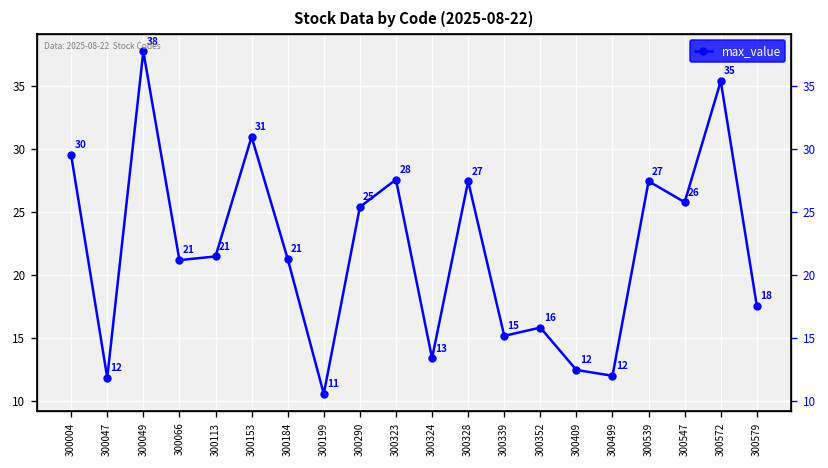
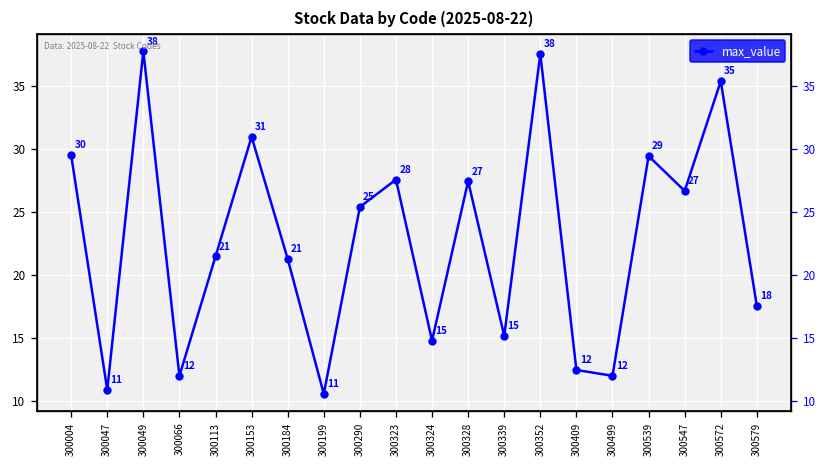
  {
    "300004": 30,
-   "300047": 12,
-   "300066": 21,
+   "300047": 11,
+   "300066": 12,
    "300113": 21,
    "300153": 31,
    "300184": 21,
    "300199": 11,
    "300290": 25,
    "300323": 28,
-   "300324": 13,
+   "300324": 15,
    "300328": 27,
    "300339": 15,
-   "300352": 16,
+   "300352": 38,
    "300409": 12,
    "300499": 12,
-   "300539": 27,
-   "300547": 26,
+   "300539": 29,
+   "300547": 27,
    "300572": 35,
    "300579": 18
  }
